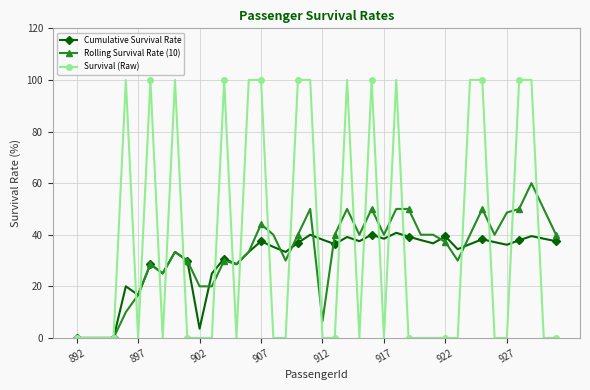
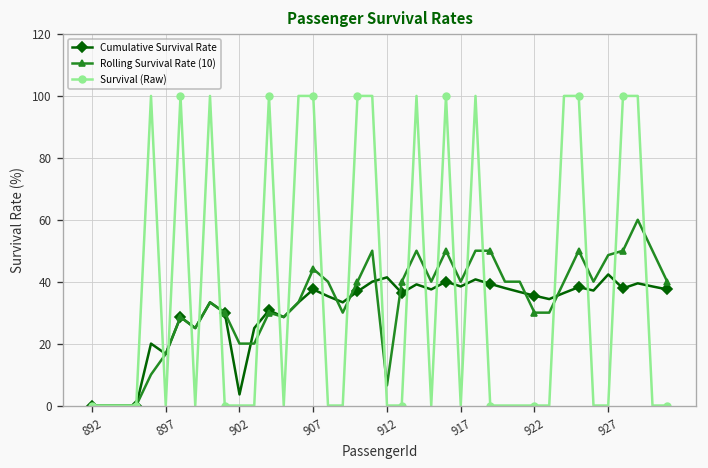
  {
    "Cumulative Survival Rate": {
      "902": 4,
      "907": 38,
-     "912": 38,
+     "912": 41,
      "917": 38,
-     "922": 39,
-     "927": 36
+     "922": 35,
+     "927": 42
    },
    "Rolling Survival Rate (10)": {
      "902": 20,
      "907": 44,
      "912": 7,
      "917": 40,
-     "922": 37,
+     "922": 30,
      "927": 49
    },
    "Survival (Raw)": {
      "897": 0,
      "902": 0,
      "907": 100,
      "912": 0,
      "917": 0,
      "922": 0,
      "927": 0
    }
  }
